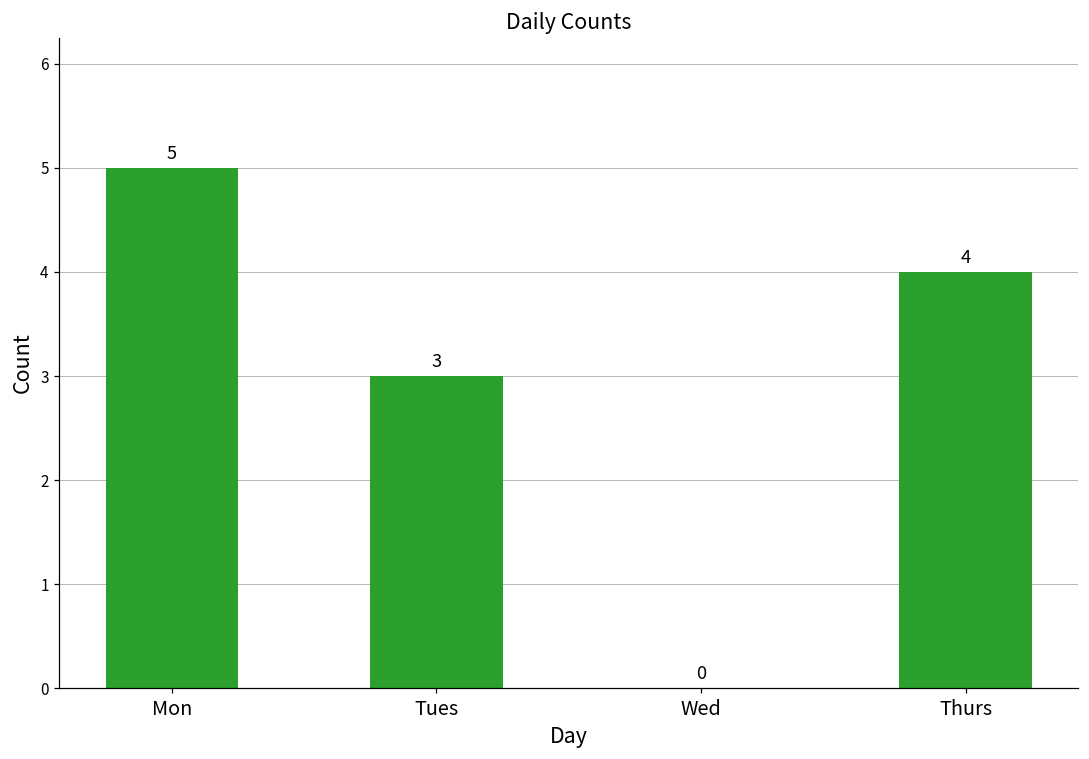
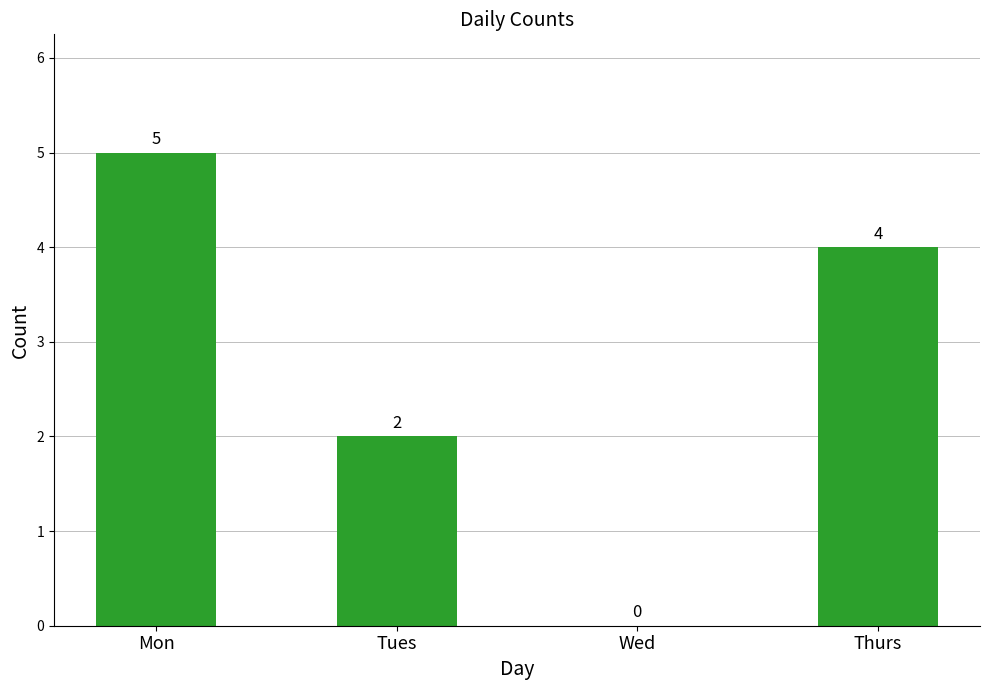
  {
    "Mon": 5,
-   "Tues": 3,
+   "Tues": 2,
    "Wed": 0,
    "Thurs": 4
  }
